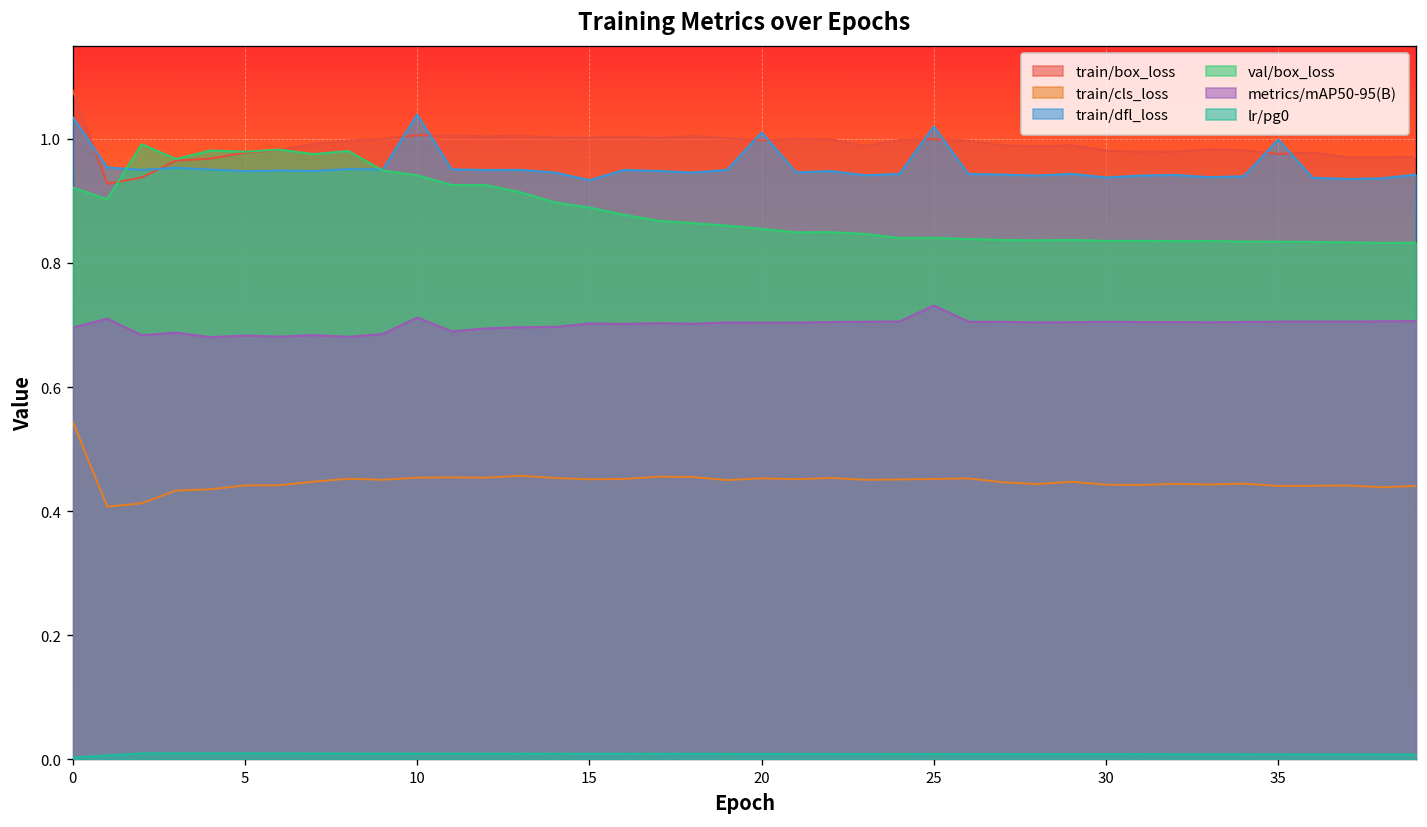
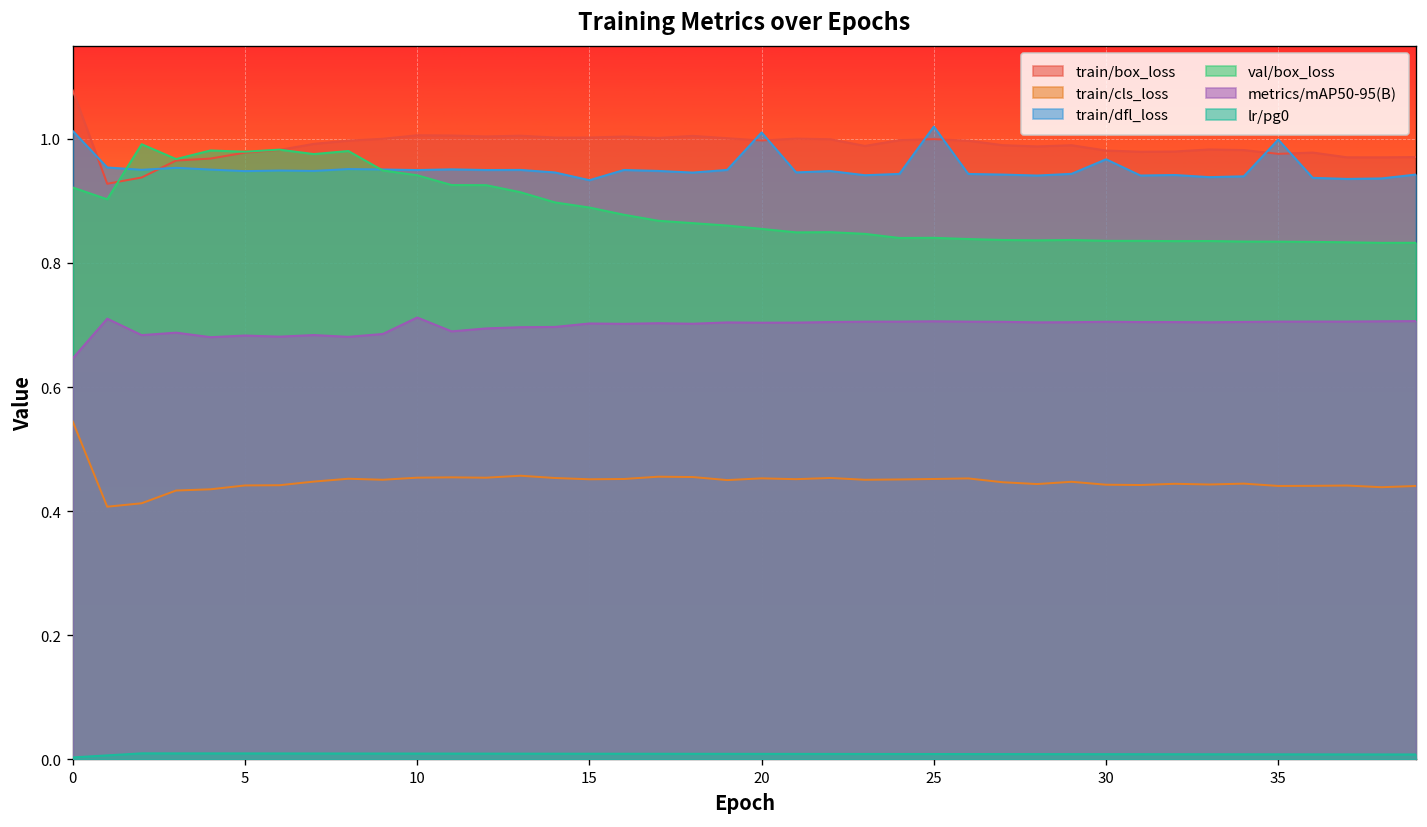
  {
    "train/dfl_loss": {
-     "0": 1.03,
+     "0": 1.01,
      "5": 0.95,
-     "10": 1.04,
+     "10": 0.95,
      "15": 0.93,
      "20": 1.01,
      "25": 1.02,
-     "30": 0.94,
+     "30": 0.97,
      "35": 1.00
    },
    "metrics/mAP50-95(B)": {
-     "0": 0.70,
+     "0": 0.65,
      "5": 0.68,
      "10": 0.71,
      "15": 0.70,
      "20": 0.70,
-     "25": 0.73,
+     "25": 0.71,
      "30": 0.71,
      "35": 0.71
    }
  }
